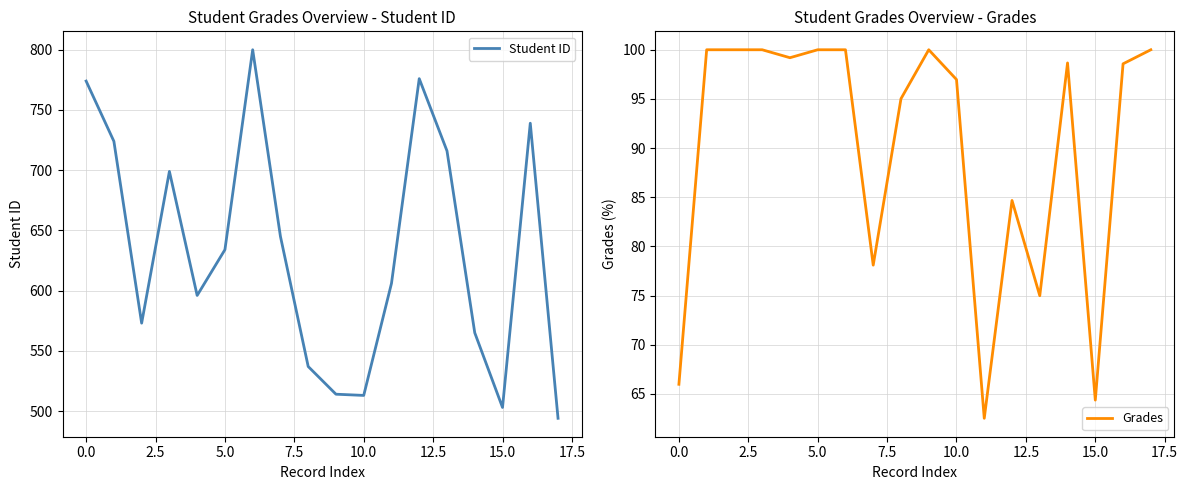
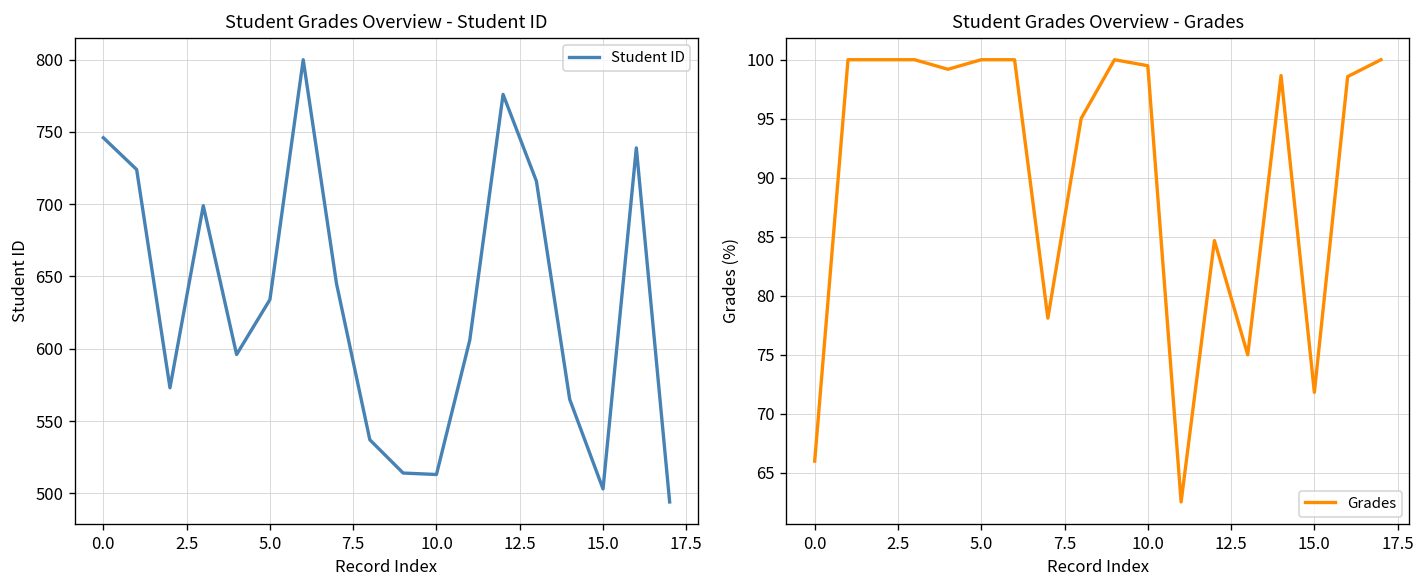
  {
    "Student Grades Overview - Student ID": {
-     "0.0": 774,
+     "0.0": 746,
      "5.0": 634,
      "10.0": 513,
      "15.0": 503
    },
    "Student Grades Overview - Grades": {
      "0.0": 66,
      "5.0": 100,
-     "10.0": 97,
-     "15.0": 64
+     "10.0": 99,
+     "15.0": 72
    }
  }
